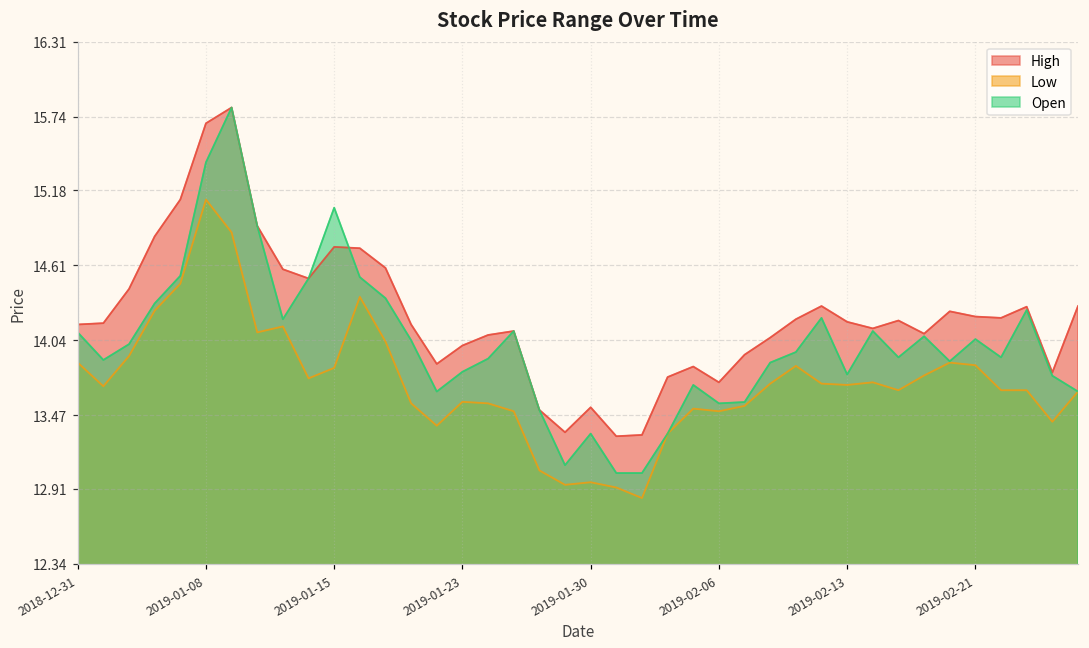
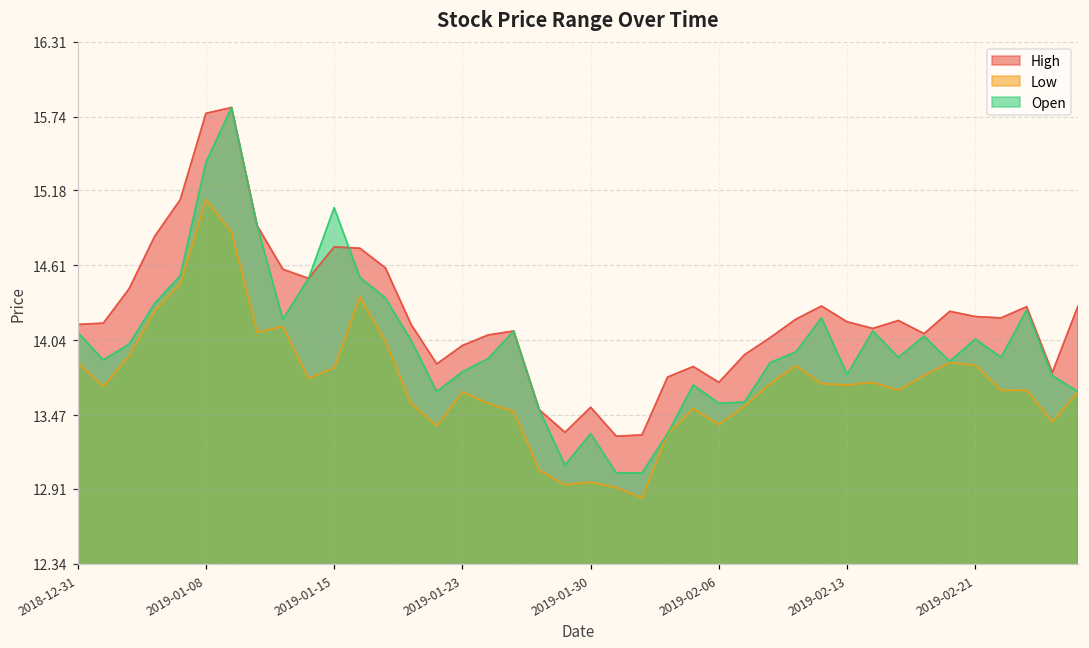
  {
    "High": {
      "2018-12-31": 14.16,
-     "2019-01-08": 15.69,
+     "2019-01-08": 15.77,
      "2019-01-15": 14.75,
      "2019-01-23": 14.00,
      "2019-01-30": 13.53,
      "2019-02-06": 13.72,
      "2019-02-13": 14.18,
      "2019-02-21": 14.22
    },
    "Low": {
      "2018-12-31": 13.87,
      "2019-01-08": 15.11,
      "2019-01-15": 13.83,
-     "2019-01-23": 13.57,
+     "2019-01-23": 13.65,
      "2019-01-30": 12.96,
-     "2019-02-06": 13.5,
+     "2019-02-06": 13.4,
      "2019-02-13": 13.70,
      "2019-02-21": 13.85
    },
    "Open": {
      "2018-12-31": 14.10,
      "2019-01-08": 15.39,
      "2019-01-15": 15.05,
      "2019-01-23": 13.80,
      "2019-01-30": 13.33,
      "2019-02-06": 13.56,
      "2019-02-13": 13.78,
      "2019-02-21": 14.05
    }
  }
